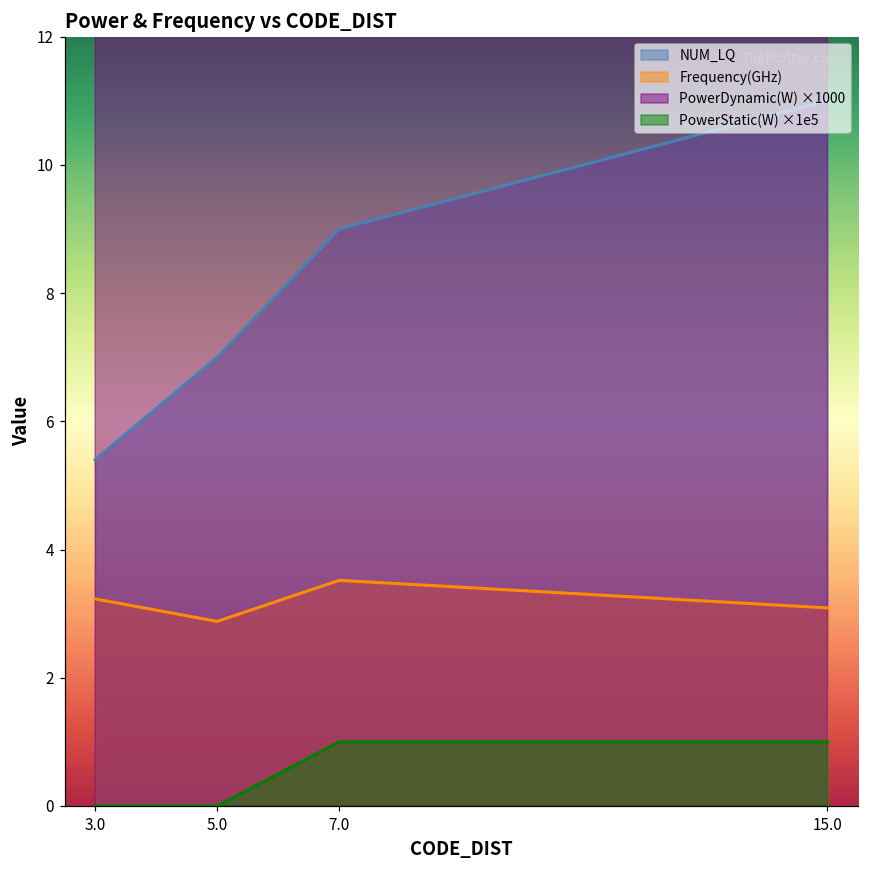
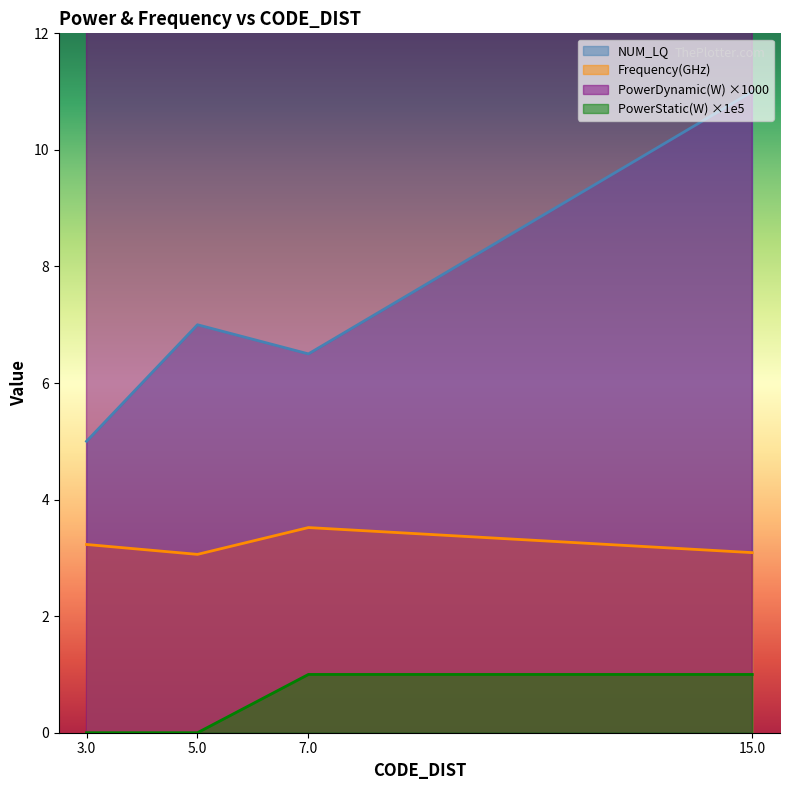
  {
    "NUM_LQ": {
-     "3.0": 5.4,
+     "3.0": 5.0,
      "5.0": 7.0,
-     "7.0": 9.0
+     "7.0": 6.5
    },
    "Frequency(GHz)": {
      "3.0": 3.2,
-     "5.0": 2.9,
+     "5.0": 3.1,
      "7.0": 3.5,
      "15.0": 3.1
    },
    "PowerStatic(W) ×1e5": {
      "3.0": 0.0,
      "5.0": 0.0,
      "7.0": 1.0,
      "15.0": 1.0
    }
  }
